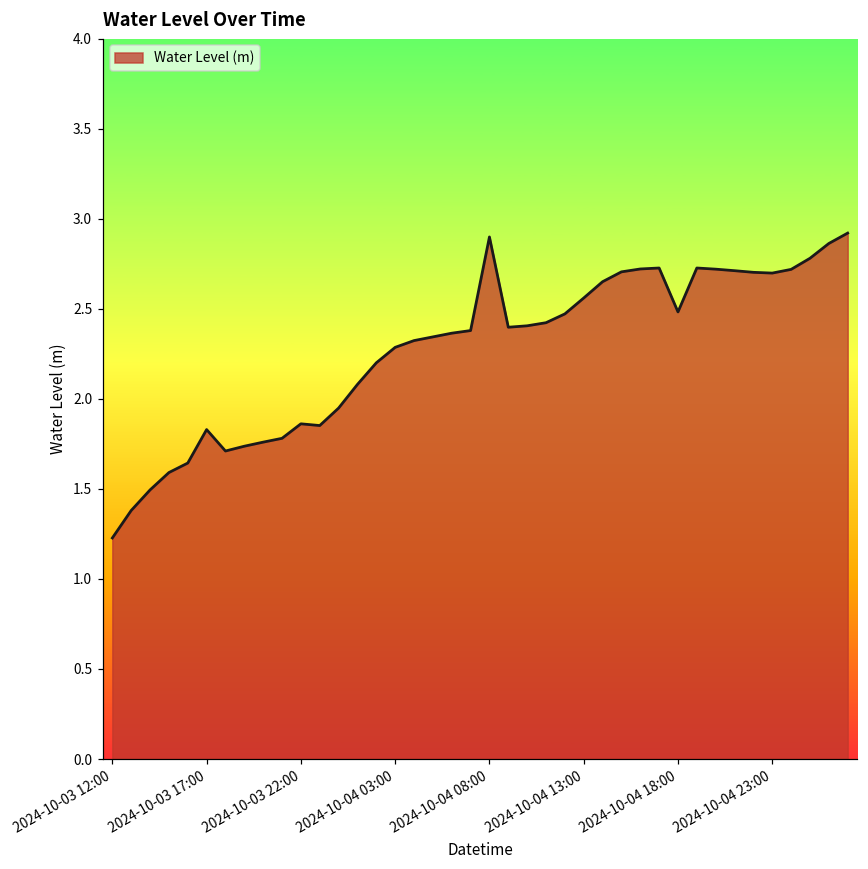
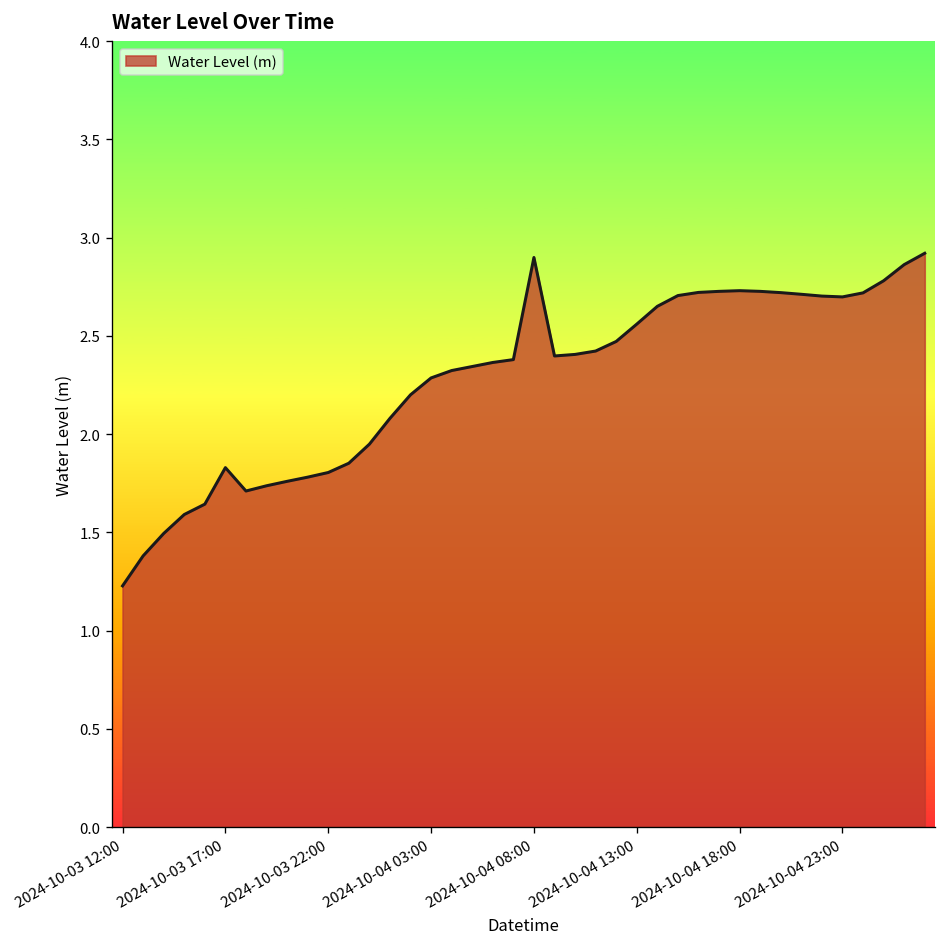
  {
    "2024-10-03 12:00": 1.23,
    "2024-10-03 17:00": 1.83,
-   "2024-10-03 22:00": 1.86,
+   "2024-10-03 22:00": 1.80,
    "2024-10-04 03:00": 2.29,
    "2024-10-04 08:00": 2.90,
    "2024-10-04 13:00": 2.56,
-   "2024-10-04 18:00": 2.48,
+   "2024-10-04 18:00": 2.73,
    "2024-10-04 23:00": 2.70
  }
